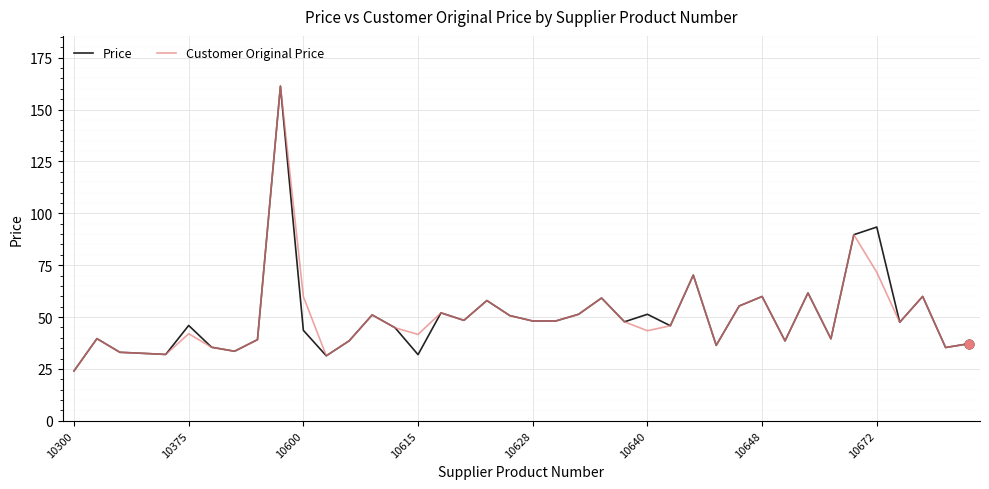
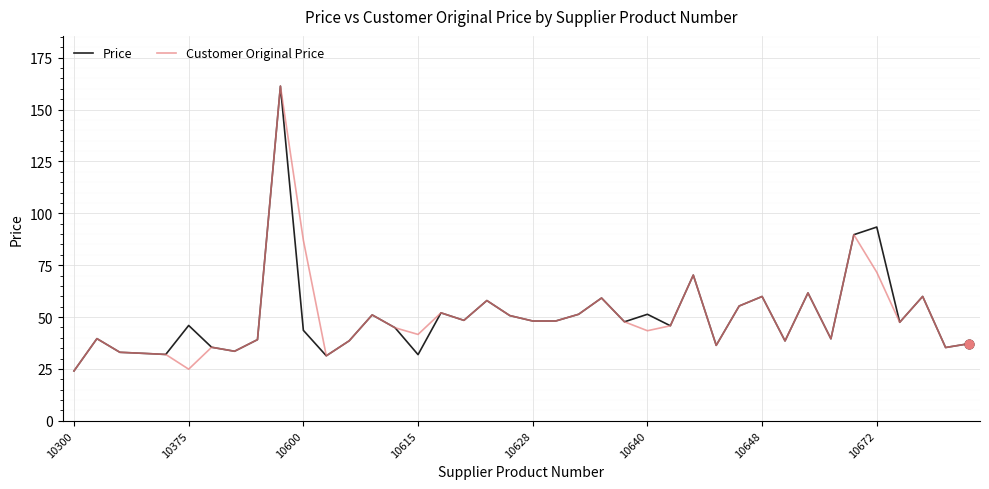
  {
    "Customer Original Price": {
-     "10375": 42,
-     "10600": 60,
+     "10375": 25,
+     "10600": 87,
      "10615": 42,
      "10640": 43,
      "10672": 72
    }
  }
